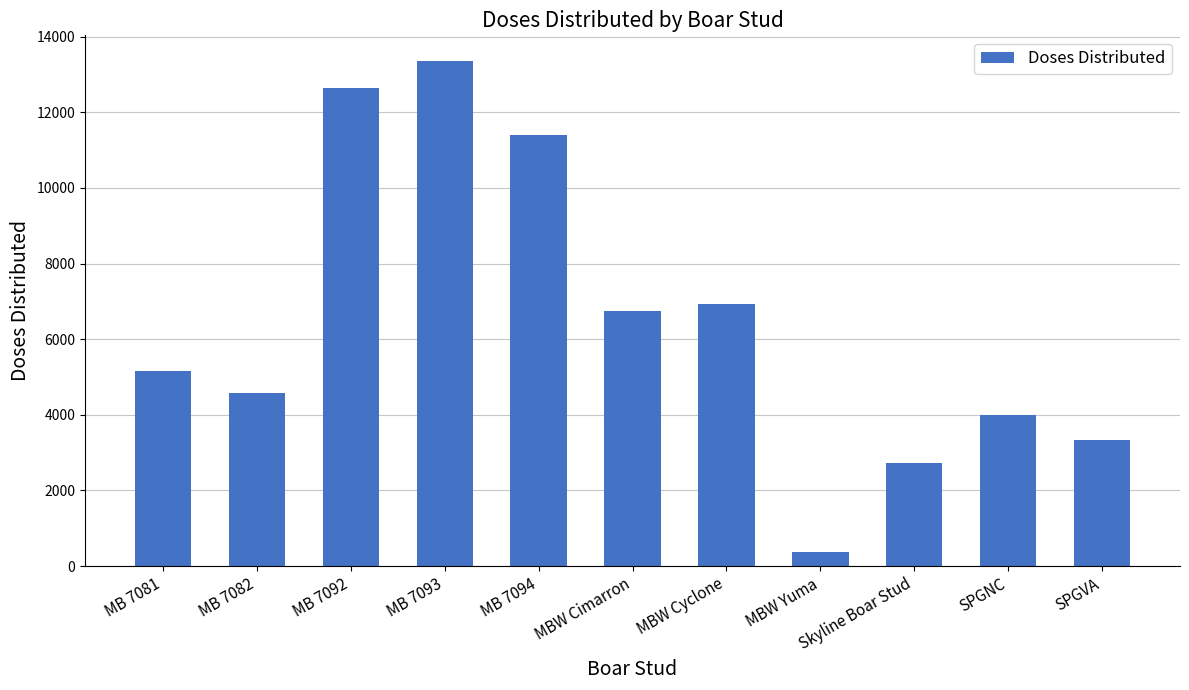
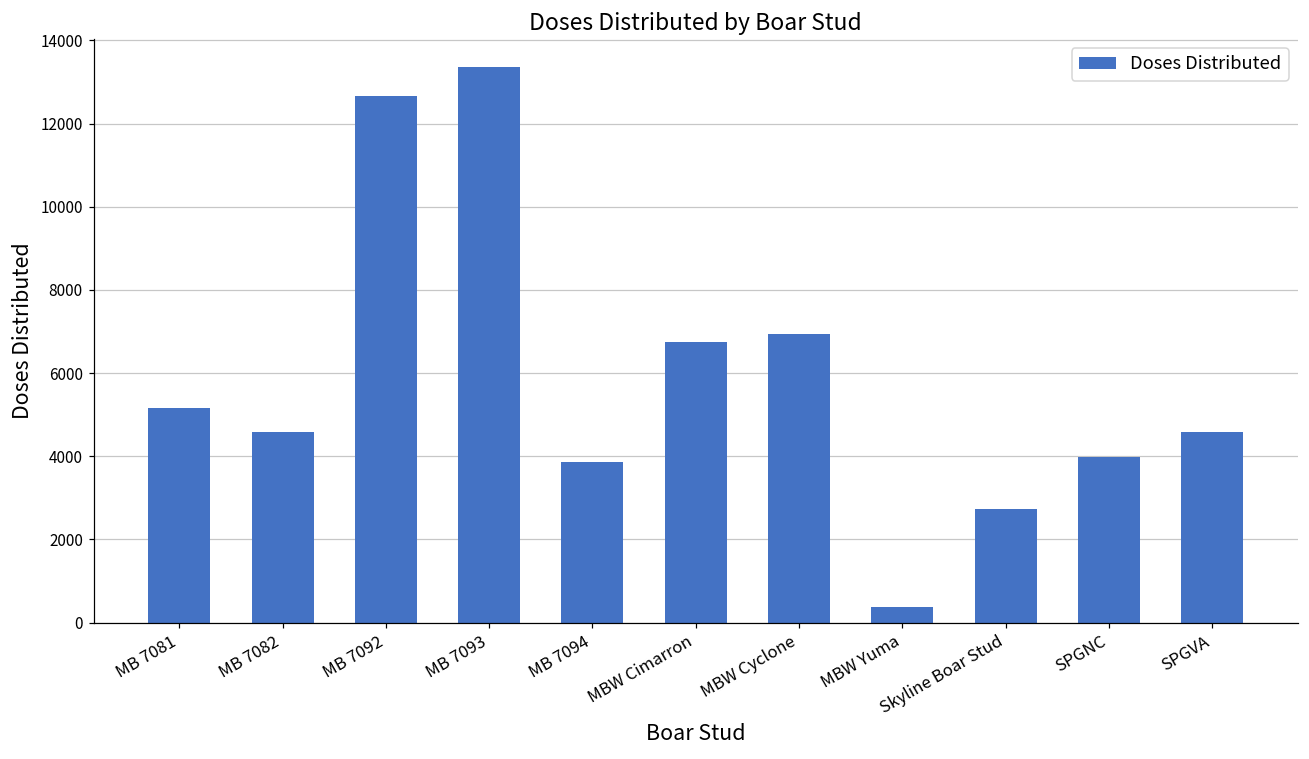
  {
    "MB 7081": 5200,
    "MB 7082": 4600,
    "MB 7092": 12700,
    "MB 7093": 13400,
-   "MB 7094": 11400,
+   "MB 7094": 3900,
    "MBW Cimarron": 6700,
    "MBW Cyclone": 6900,
    "MBW Yuma": 400,
    "Skyline Boar Stud": 2700,
    "SPGNC": 4000,
-   "SPGVA": 3300
+   "SPGVA": 4600
  }
